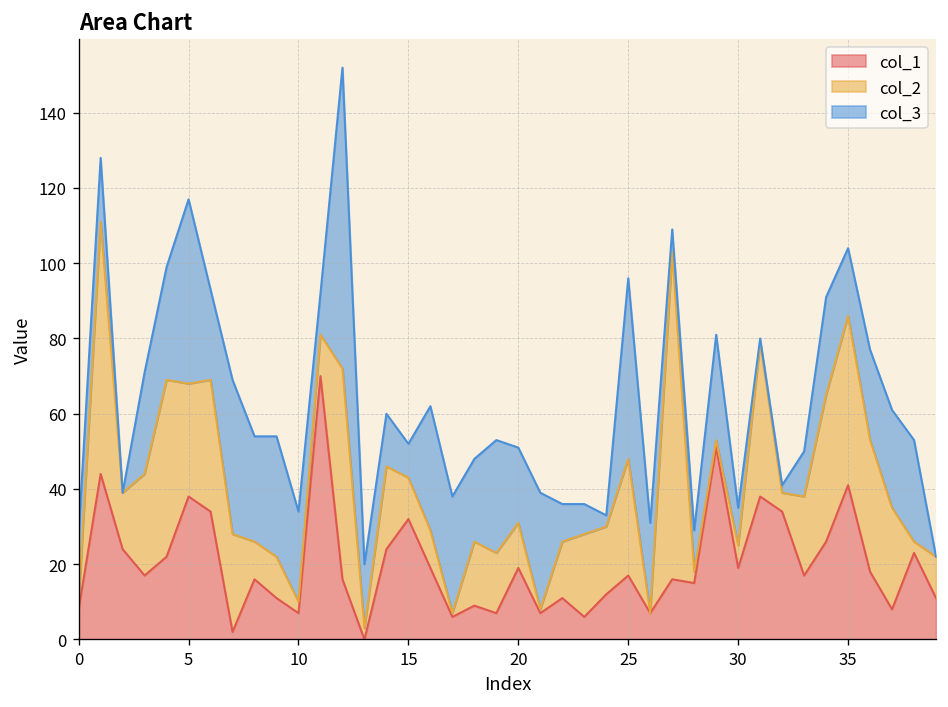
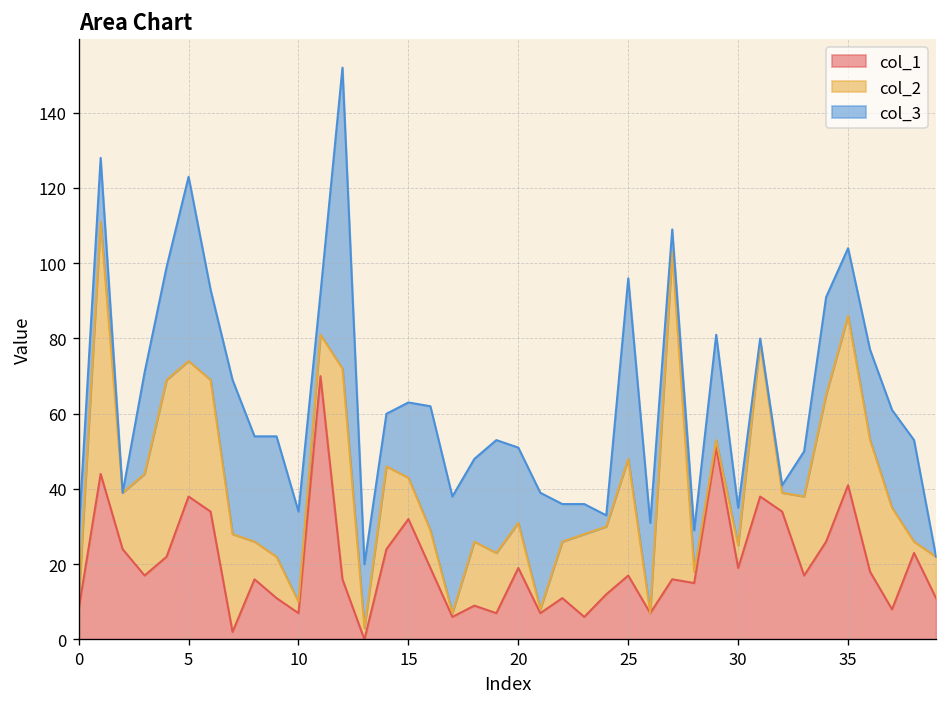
  {
    "col_1": {
      "0": 8,
      "5": 38,
      "10": 7,
      "15": 32,
      "20": 19,
      "25": 17,
      "30": 19,
      "35": 41
    },
    "col_2": {
      "0": 2,
-     "5": 30,
+     "5": 36,
      "10": 3,
      "15": 11,
      "20": 12,
      "25": 31,
      "30": 6,
      "35": 45
    },
    "col_3": {
      "0": 18,
      "5": 49,
      "10": 24,
-     "15": 9,
+     "15": 20,
      "20": 20,
      "25": 48,
      "30": 10,
      "35": 18
    }
  }
